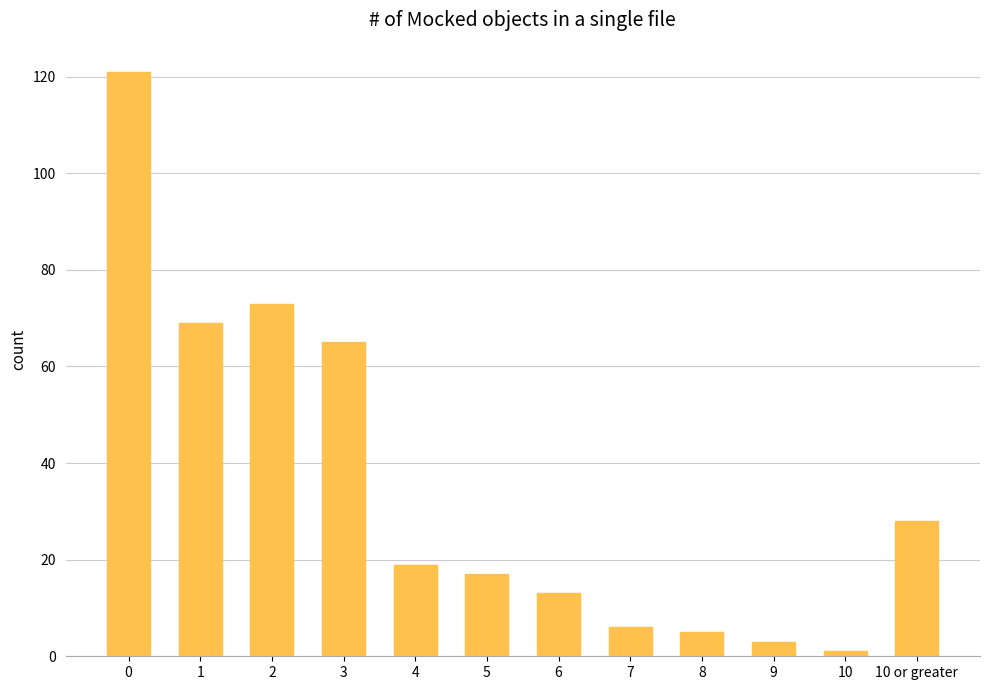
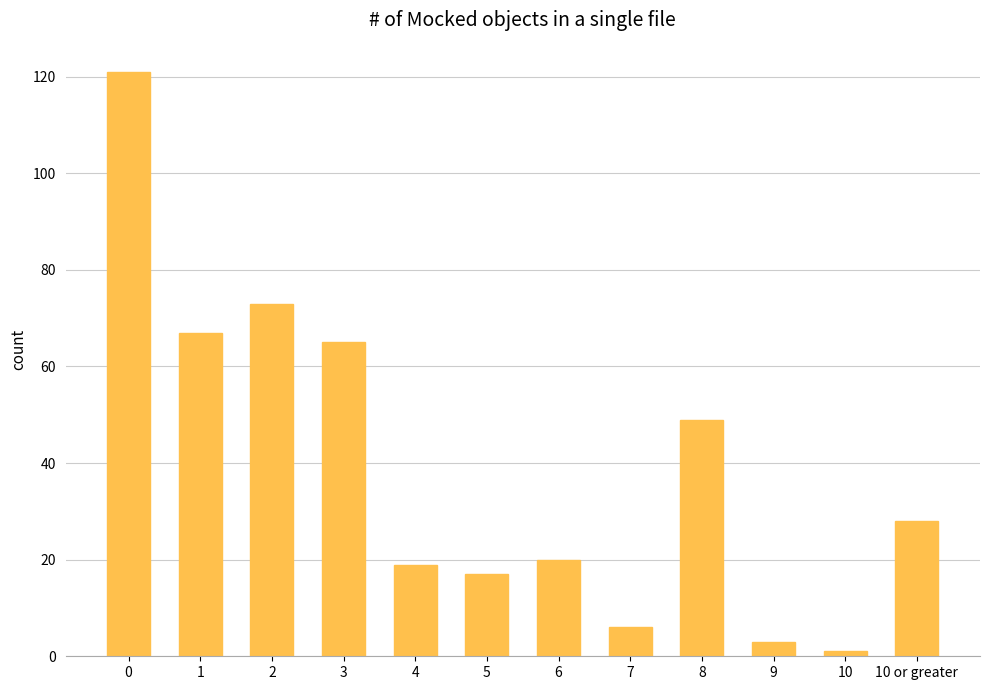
  {
    "0": 121,
-   "1": 69,
+   "1": 67,
    "2": 73,
    "3": 65,
    "4": 19,
    "5": 17,
-   "6": 13,
+   "6": 20,
    "7": 6,
-   "8": 5,
+   "8": 49,
    "9": 3,
    "10": 1,
    "10 or greater": 28
  }
